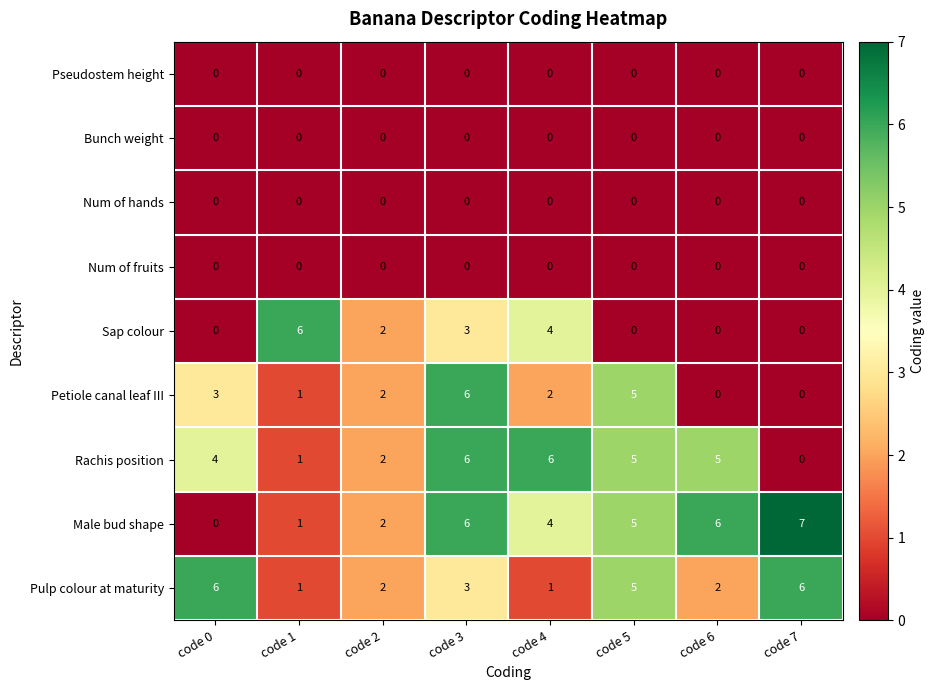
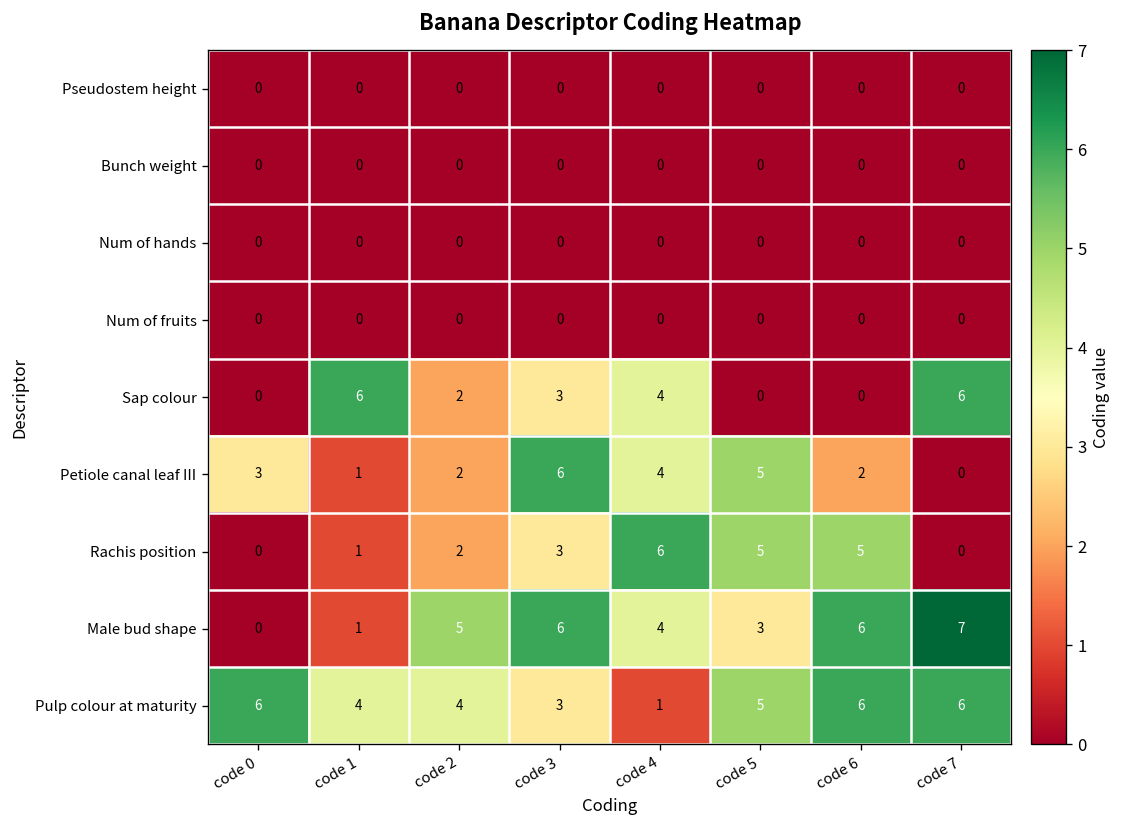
  {
    "Pseudostem height": {
      "code 0": 0,
      "code 1": 0,
      "code 2": 0,
      "code 3": 0,
      "code 4": 0,
      "code 5": 0,
      "code 6": 0,
      "code 7": 0
    },
    "Bunch weight": {
      "code 0": 0,
      "code 1": 0,
      "code 2": 0,
      "code 3": 0,
      "code 4": 0,
      "code 5": 0,
      "code 6": 0,
      "code 7": 0
    },
    "Num of hands": {
      "code 0": 0,
      "code 1": 0,
      "code 2": 0,
      "code 3": 0,
      "code 4": 0,
      "code 5": 0,
      "code 6": 0,
      "code 7": 0
    },
    "Num of fruits": {
      "code 0": 0,
      "code 1": 0,
      "code 2": 0,
      "code 3": 0,
      "code 4": 0,
      "code 5": 0,
      "code 6": 0,
      "code 7": 0
    },
    "Sap colour": {
      "code 0": 0,
      "code 1": 6,
      "code 2": 2,
      "code 3": 3,
      "code 4": 4,
      "code 5": 0,
      "code 6": 0,
-     "code 7": 0
+     "code 7": 6
    },
    "Petiole canal leaf III": {
      "code 0": 3,
      "code 1": 1,
      "code 2": 2,
      "code 3": 6,
-     "code 4": 2,
+     "code 4": 4,
      "code 5": 5,
-     "code 6": 0,
+     "code 6": 2,
      "code 7": 0
    },
    "Rachis position": {
-     "code 0": 4,
+     "code 0": 0,
      "code 1": 1,
      "code 2": 2,
-     "code 3": 6,
+     "code 3": 3,
      "code 4": 6,
      "code 5": 5,
      "code 6": 5,
      "code 7": 0
    },
    "Male bud shape": {
      "code 0": 0,
      "code 1": 1,
-     "code 2": 2,
+     "code 2": 5,
      "code 3": 6,
      "code 4": 4,
-     "code 5": 5,
+     "code 5": 3,
      "code 6": 6,
      "code 7": 7
    },
    "Pulp colour at maturity": {
      "code 0": 6,
-     "code 1": 1,
-     "code 2": 2,
+     "code 1": 4,
+     "code 2": 4,
      "code 3": 3,
      "code 4": 1,
      "code 5": 5,
-     "code 6": 2,
+     "code 6": 6,
      "code 7": 6
    }
  }
